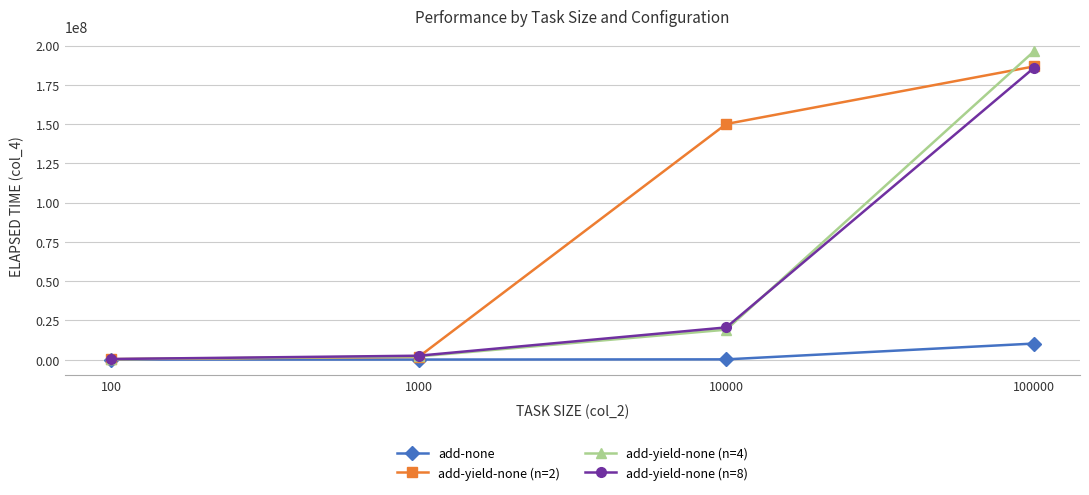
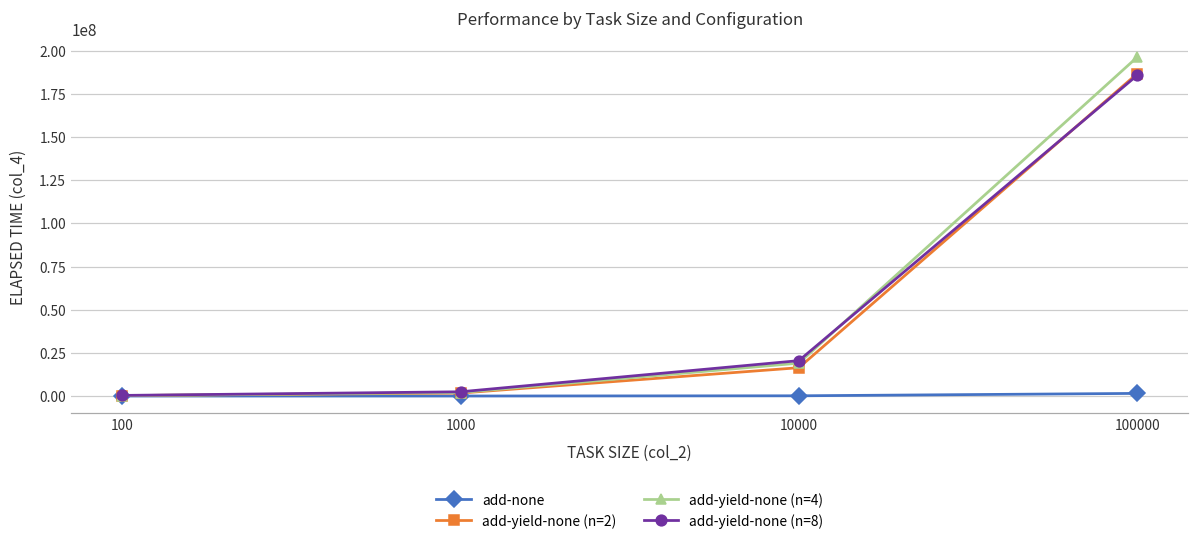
  {
    "add-none": {
      "1000": 0,
      "10000": 0,
-     "100000": 10000000
+     "100000": 2000000
    },
    "add-yield-none (n=2)": {
-     "10000": 150000000
+     "10000": 16000000
    },
    "add-yield-none (n=4)": {
      "100000": 196000000
    }
  }
